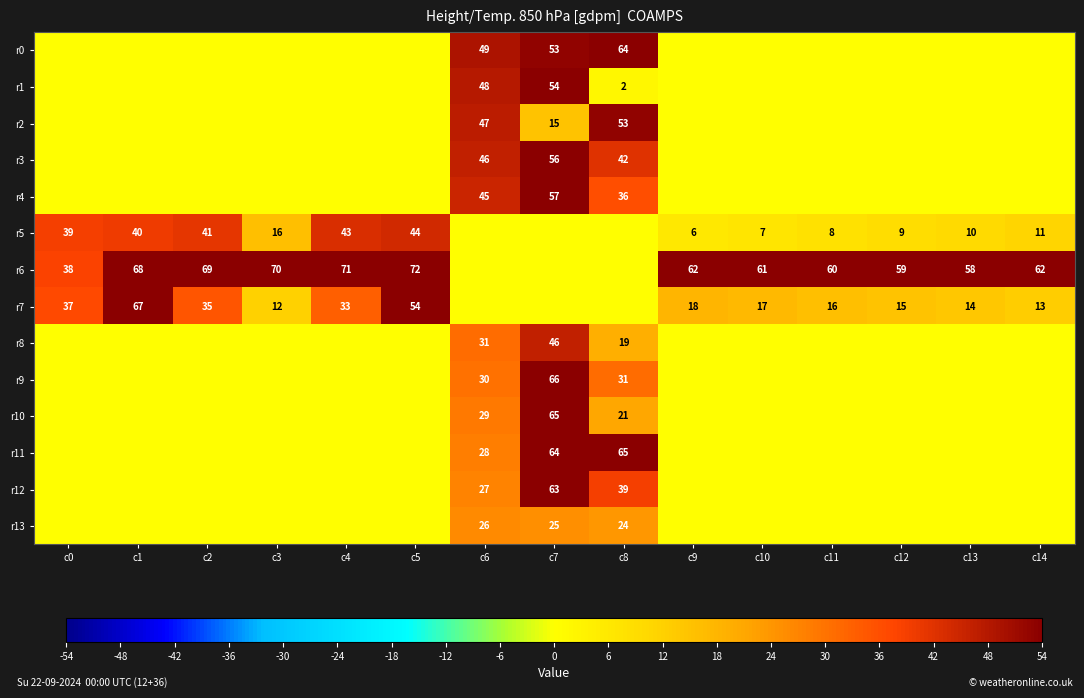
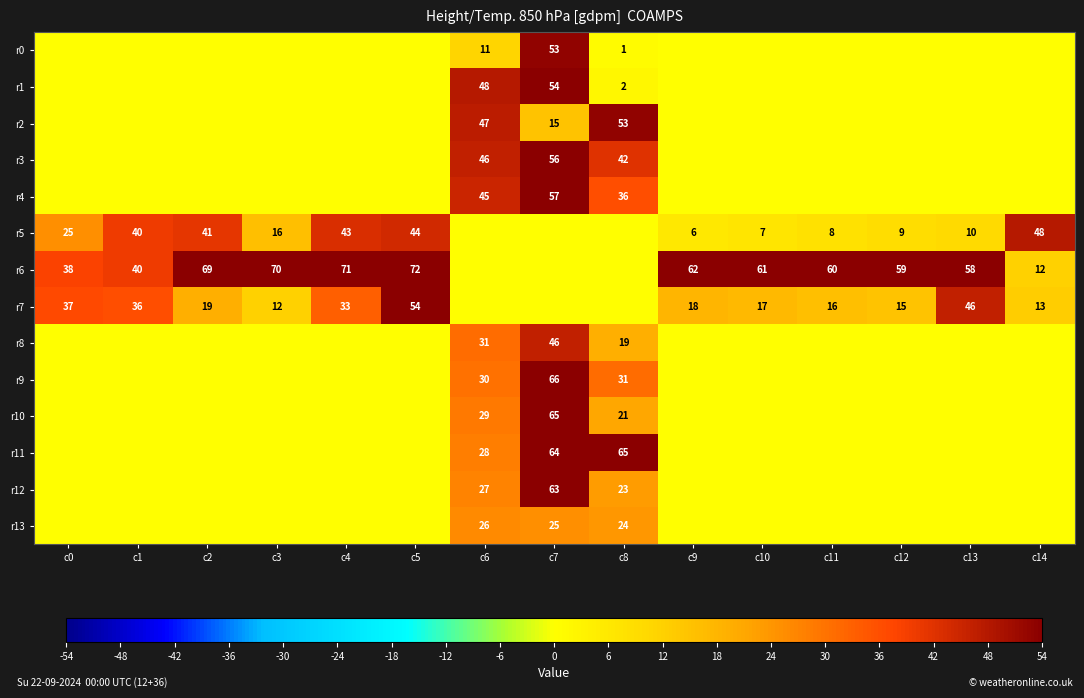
  {
    "r0": {
-     "c6": 49,
+     "c6": 11,
      "c7": 53,
-     "c8": 64
+     "c8": 1
    },
    "r1": {
      "c6": 48,
      "c7": 54,
      "c8": 2
    },
    "r2": {
      "c6": 47,
      "c7": 15,
      "c8": 53
    },
    "r3": {
      "c6": 46,
      "c7": 56,
      "c8": 42
    },
    "r4": {
      "c6": 45,
      "c7": 57,
      "c8": 36
    },
    "r5": {
-     "c0": 39,
+     "c0": 25,
      "c1": 40,
      "c2": 41,
      "c3": 16,
      "c4": 43,
      "c5": 44,
      "c9": 6,
      "c10": 7,
      "c11": 8,
      "c12": 9,
      "c13": 10,
-     "c14": 11
+     "c14": 48
    },
    "r6": {
      "c0": 38,
-     "c1": 68,
+     "c1": 40,
      "c2": 69,
      "c3": 70,
      "c4": 71,
      "c5": 72,
      "c9": 62,
      "c10": 61,
      "c11": 60,
      "c12": 59,
      "c13": 58,
-     "c14": 62
+     "c14": 12
    },
    "r7": {
      "c0": 37,
-     "c1": 67,
-     "c2": 35,
+     "c1": 36,
+     "c2": 19,
      "c3": 12,
      "c4": 33,
      "c5": 54,
      "c9": 18,
      "c10": 17,
      "c11": 16,
      "c12": 15,
-     "c13": 14,
+     "c13": 46,
      "c14": 13
    },
    "r8": {
      "c6": 31,
      "c7": 46,
      "c8": 19
    },
    "r9": {
      "c6": 30,
      "c7": 66,
      "c8": 31
    },
    "r10": {
      "c6": 29,
      "c7": 65,
      "c8": 21
    },
    "r11": {
      "c6": 28,
      "c7": 64,
      "c8": 65
    },
    "r12": {
      "c6": 27,
      "c7": 63,
-     "c8": 39
+     "c8": 23
    },
    "r13": {
      "c6": 26,
      "c7": 25,
      "c8": 24
    }
  }
